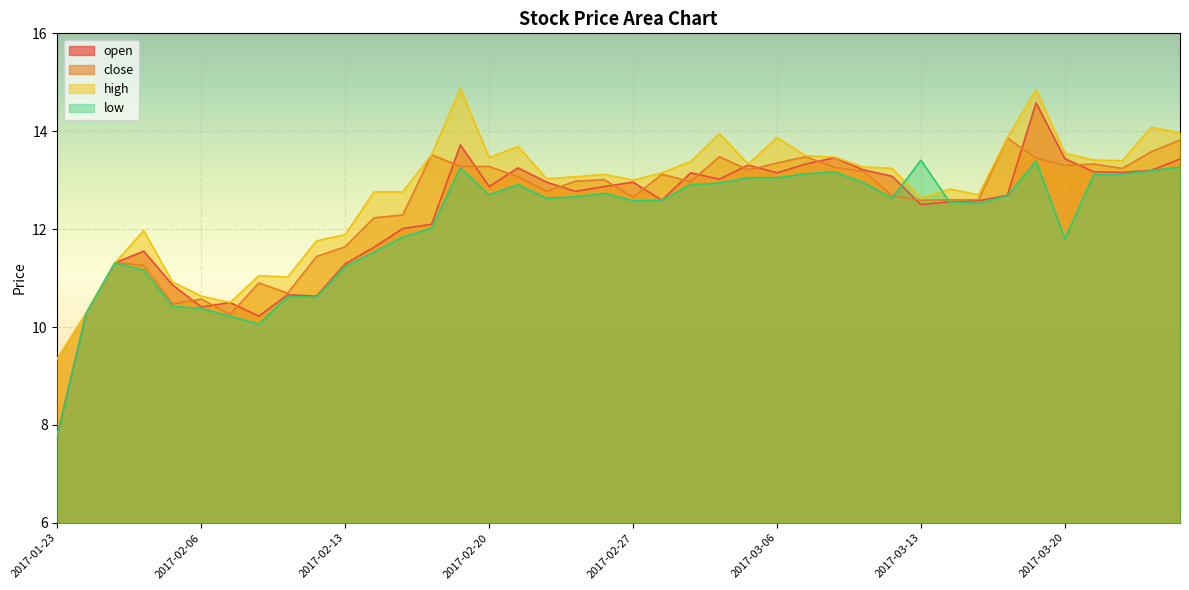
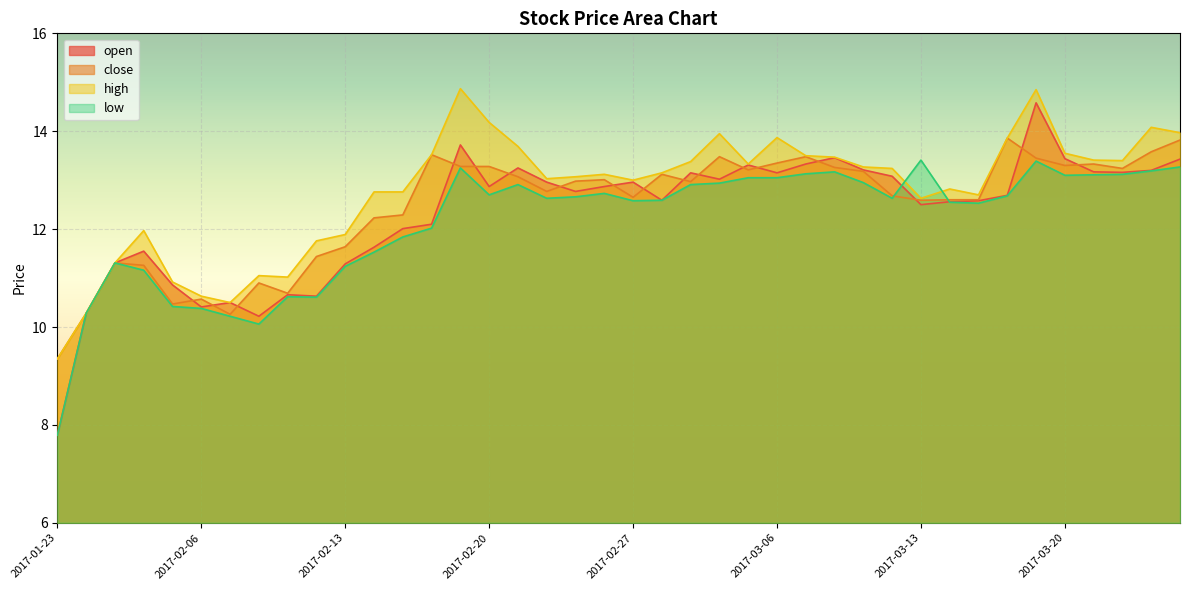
  {
    "high": {
      "2017-02-06": 10.6,
      "2017-02-13": 11.9,
-     "2017-02-20": 13.5,
+     "2017-02-20": 14.2,
      "2017-03-06": 13.9,
      "2017-03-20": 13.6
    },
    "low": {
      "2017-02-20": 12.7,
      "2017-02-27": 12.6,
      "2017-03-06": 13.1,
      "2017-03-13": 13.4,
-     "2017-03-20": 11.8
+     "2017-03-20": 13.1
    }
  }
